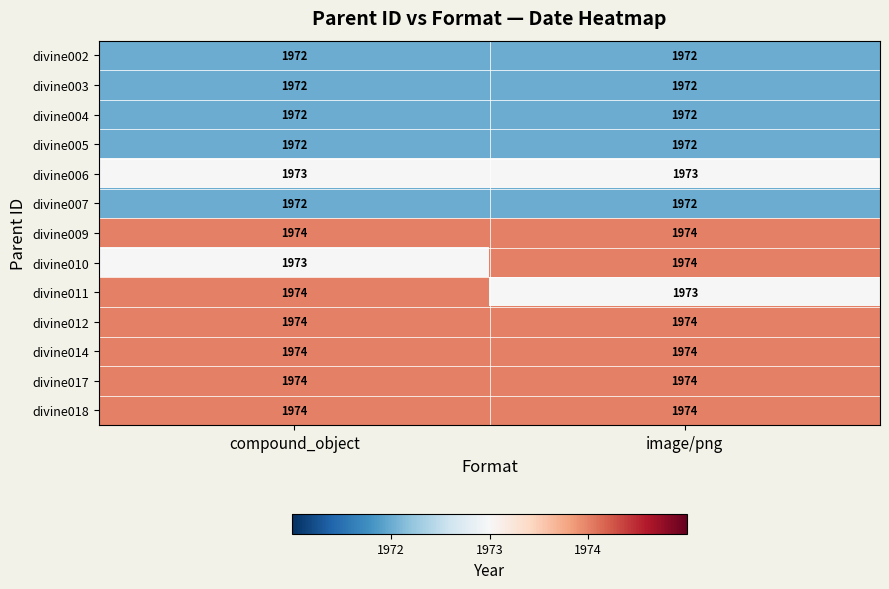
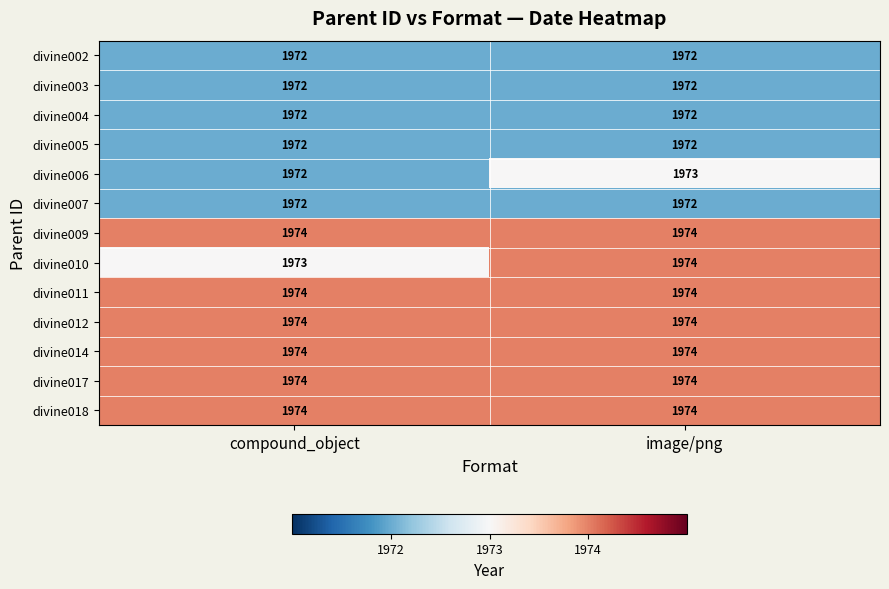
  {
    "divine002": {
      "compound_object": 1972,
      "image/png": 1972
    },
    "divine003": {
      "compound_object": 1972,
      "image/png": 1972
    },
    "divine004": {
      "compound_object": 1972,
      "image/png": 1972
    },
    "divine005": {
      "compound_object": 1972,
      "image/png": 1972
    },
    "divine006": {
-     "compound_object": 1973,
+     "compound_object": 1972,
      "image/png": 1973
    },
    "divine007": {
      "compound_object": 1972,
      "image/png": 1972
    },
    "divine009": {
      "compound_object": 1974,
      "image/png": 1974
    },
    "divine010": {
      "compound_object": 1973,
      "image/png": 1974
    },
    "divine011": {
      "compound_object": 1974,
-     "image/png": 1973
+     "image/png": 1974
    },
    "divine012": {
      "compound_object": 1974,
      "image/png": 1974
    },
    "divine014": {
      "compound_object": 1974,
      "image/png": 1974
    },
    "divine017": {
      "compound_object": 1974,
      "image/png": 1974
    },
    "divine018": {
      "compound_object": 1974,
      "image/png": 1974
    }
  }
